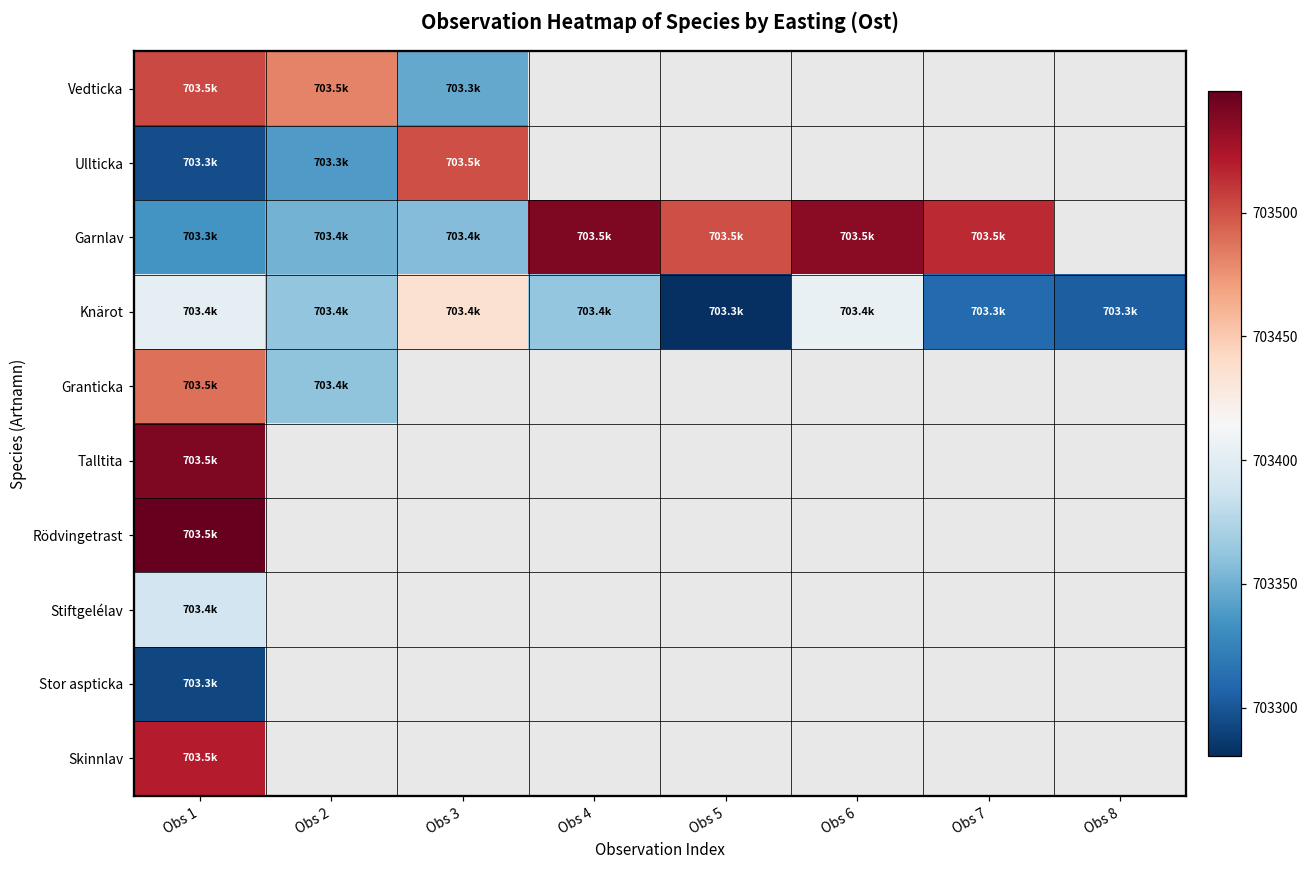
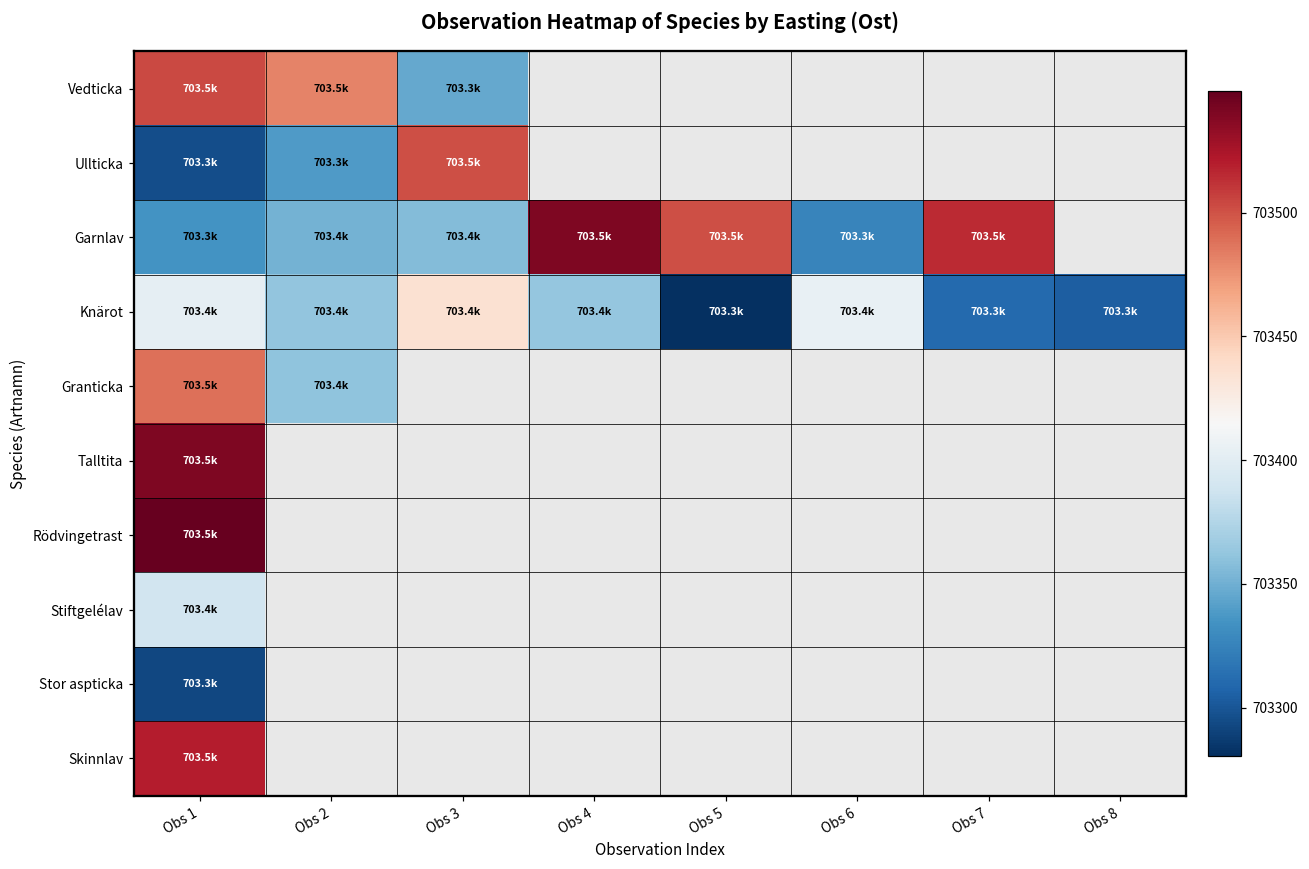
  {
    "Vedticka": {
      "Obs 1": "703.5k",
      "Obs 2": "703.5k",
      "Obs 3": "703.3k"
    },
    "Ullticka": {
      "Obs 1": "703.3k",
      "Obs 2": "703.3k",
      "Obs 3": "703.5k"
    },
    "Garnlav": {
      "Obs 1": "703.3k",
      "Obs 2": "703.4k",
      "Obs 3": "703.4k",
      "Obs 4": "703.5k",
      "Obs 5": "703.5k",
-     "Obs 6": "703.5k",
+     "Obs 6": "703.3k",
      "Obs 7": "703.5k"
    },
    "Knärot": {
      "Obs 1": "703.4k",
      "Obs 2": "703.4k",
      "Obs 3": "703.4k",
      "Obs 4": "703.4k",
      "Obs 5": "703.3k",
      "Obs 6": "703.4k",
      "Obs 7": "703.3k",
      "Obs 8": "703.3k"
    },
    "Granticka": {
      "Obs 1": "703.5k",
      "Obs 2": "703.4k"
    },
    "Talltita": {
      "Obs 1": "703.5k"
    },
    "Rödvingetrast": {
      "Obs 1": "703.5k"
    },
    "Stiftgelélav": {
      "Obs 1": "703.4k"
    },
    "Stor aspticka": {
      "Obs 1": "703.3k"
    },
    "Skinnlav": {
      "Obs 1": "703.5k"
    }
  }
